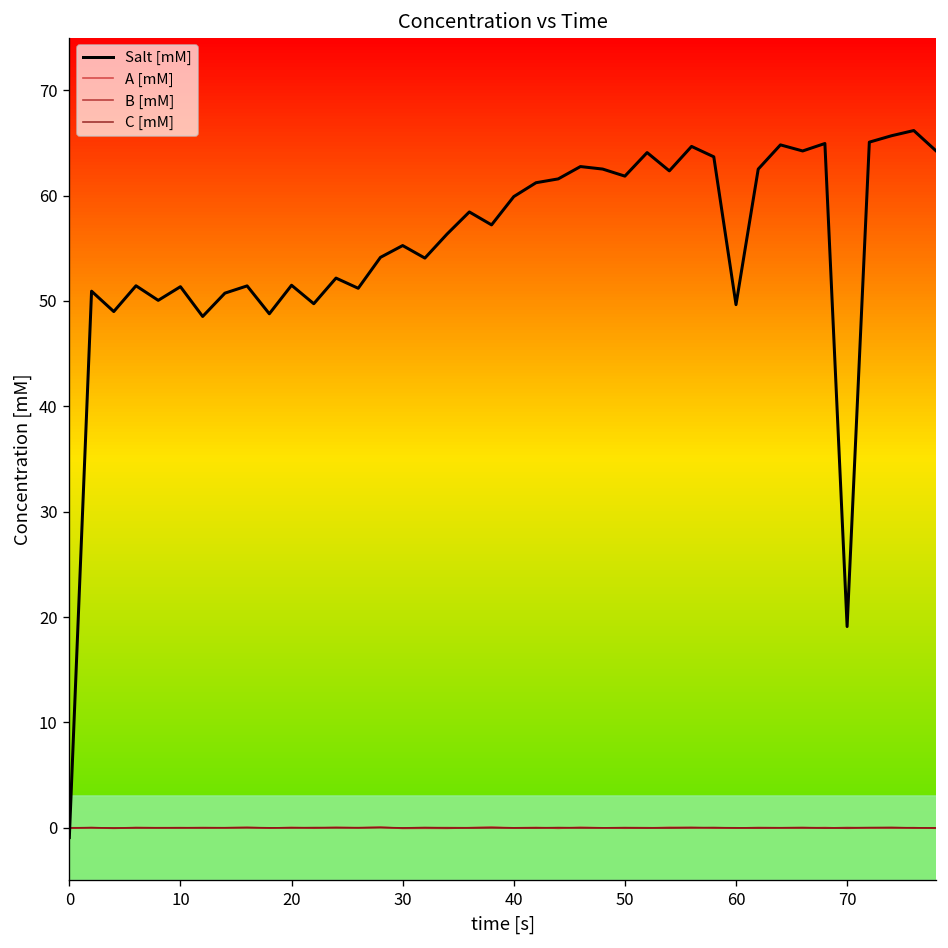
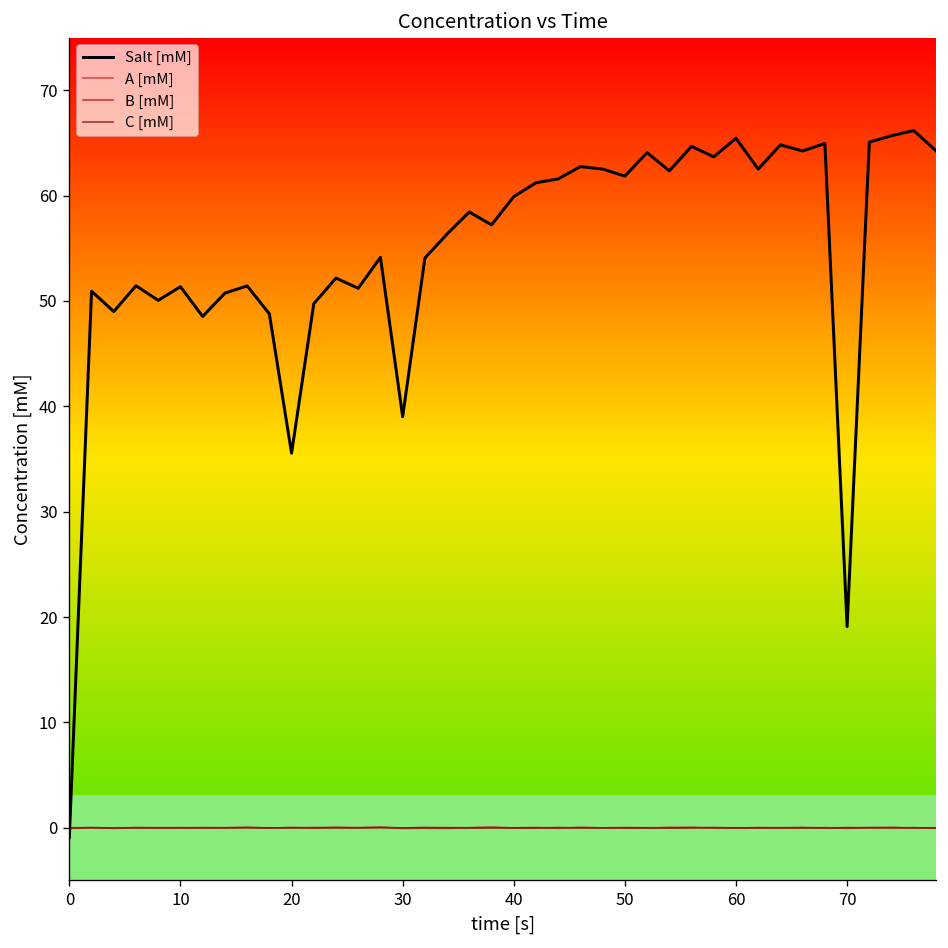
  {
    "Salt [mM]": {
      "10": 51,
-     "20": 51,
-     "30": 55,
+     "20": 36,
+     "30": 39,
      "40": 60,
      "50": 62,
-     "60": 50,
+     "60": 65,
      "70": 19
    }
  }
